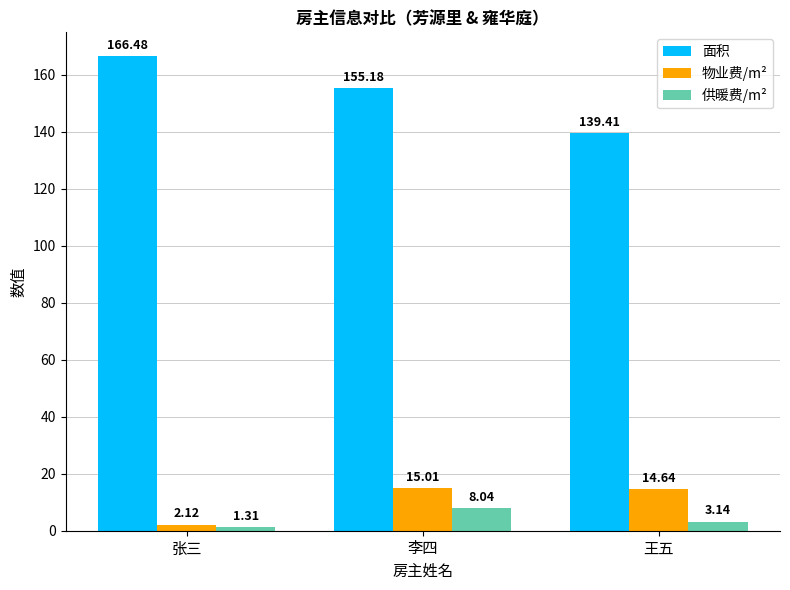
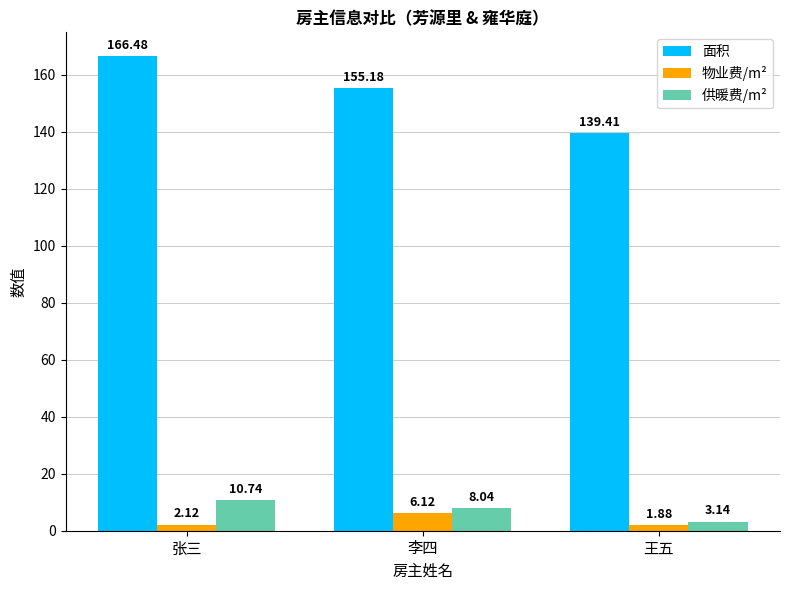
  {
    "面积": {
      "张三": 166.48,
      "李四": 155.18,
      "王五": 139.41
    },
    "物业费/m²": {
      "张三": 2.12,
-     "李四": 15.01,
-     "王五": 14.64
+     "李四": 6.12,
+     "王五": 1.88
    },
    "供暖费/m²": {
-     "张三": 1.31,
+     "张三": 10.74,
      "李四": 8.04,
      "王五": 3.14
    }
  }
